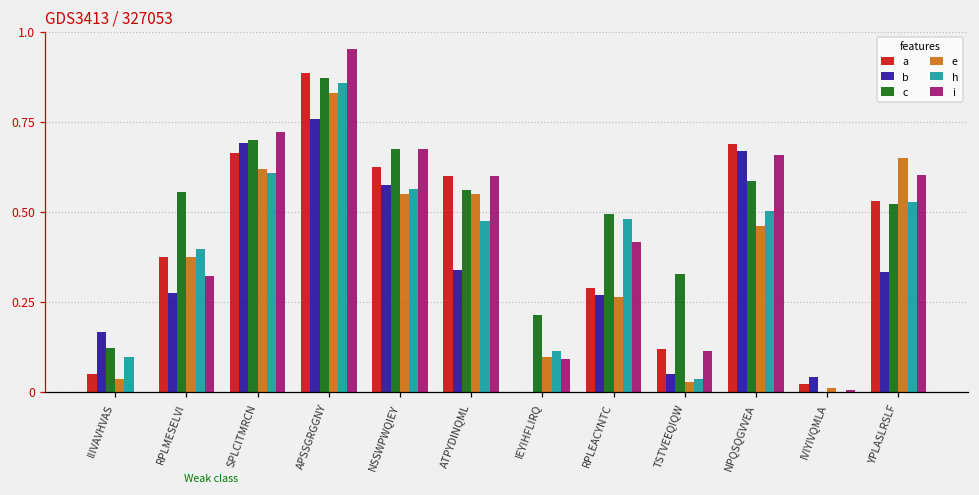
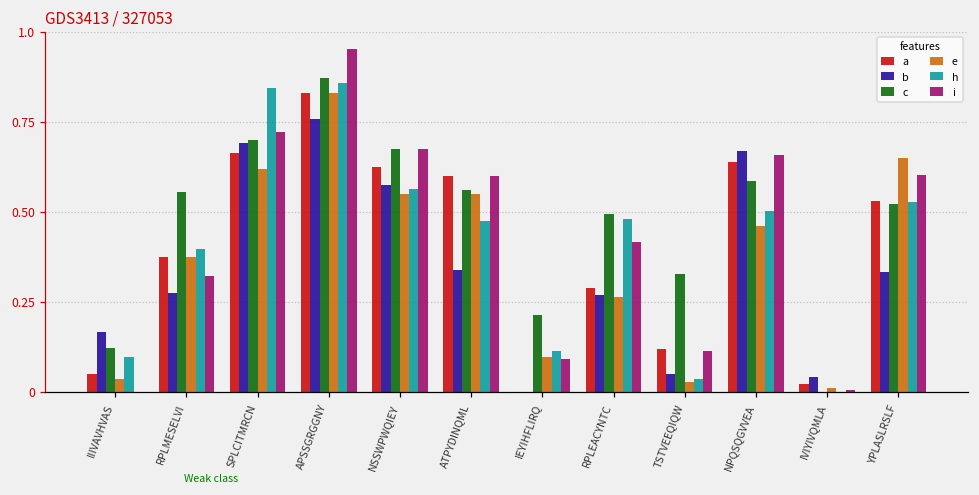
  {
    "a": {
      "IIIVAVHVAS": 0.05,
      "RPLMESELVI": 0.37,
      "SPLCITMRCN": 0.66,
-     "APSSGRGGNY": 0.88,
+     "APSSGRGGNY": 0.83,
      "NSSWPWQIEY": 0.62,
      "ATPYDINQML": 0.60,
      "IEYIHFLIRQ": 0.00,
      "RPLEACYNTC": 0.29,
      "TSTVEEQIQW": 0.12,
-     "NPQSQGVVEA": 0.69,
+     "NPQSQGVVEA": 0.64,
      "IVIYIVQMLA": 0.02,
      "YPLASLRSLF": 0.53
    },
    "b": {
      "IIIVAVHVAS": 0.16,
      "RPLMESELVI": 0.27,
      "SPLCITMRCN": 0.69,
      "APSSGRGGNY": 0.76,
      "NSSWPWQIEY": 0.57,
      "ATPYDINQML": 0.34,
      "IEYIHFLIRQ": 0.00,
      "RPLEACYNTC": 0.27,
      "TSTVEEQIQW": 0.05,
      "NPQSQGVVEA": 0.67,
      "IVIYIVQMLA": 0.04,
      "YPLASLRSLF": 0.33
    },
    "c": {
      "IIIVAVHVAS": 0.12,
      "RPLMESELVI": 0.55,
      "SPLCITMRCN": 0.70,
      "APSSGRGGNY": 0.87,
      "NSSWPWQIEY": 0.67,
      "ATPYDINQML": 0.56,
      "IEYIHFLIRQ": 0.21,
      "RPLEACYNTC": 0.49,
      "TSTVEEQIQW": 0.33,
      "NPQSQGVVEA": 0.59,
      "IVIYIVQMLA": 0.00,
      "YPLASLRSLF": 0.52
    },
    "e": {
      "IIIVAVHVAS": 0.03,
      "RPLMESELVI": 0.38,
      "SPLCITMRCN": 0.62,
      "APSSGRGGNY": 0.83,
      "NSSWPWQIEY": 0.55,
      "ATPYDINQML": 0.55,
      "IEYIHFLIRQ": 0.10,
      "RPLEACYNTC": 0.26,
      "TSTVEEQIQW": 0.03,
      "NPQSQGVVEA": 0.46,
      "IVIYIVQMLA": 0.01,
      "YPLASLRSLF": 0.65
    },
    "h": {
      "IIIVAVHVAS": 0.10,
      "RPLMESELVI": 0.40,
-     "SPLCITMRCN": 0.61,
+     "SPLCITMRCN": 0.84,
      "APSSGRGGNY": 0.86,
      "NSSWPWQIEY": 0.56,
      "ATPYDINQML": 0.47,
      "IEYIHFLIRQ": 0.11,
      "RPLEACYNTC": 0.48,
      "TSTVEEQIQW": 0.03,
      "NPQSQGVVEA": 0.50,
      "IVIYIVQMLA": 0.00,
      "YPLASLRSLF": 0.53
    },
    "i": {
      "IIIVAVHVAS": 0.00,
      "RPLMESELVI": 0.32,
      "SPLCITMRCN": 0.72,
      "APSSGRGGNY": 0.95,
      "NSSWPWQIEY": 0.67,
      "ATPYDINQML": 0.60,
      "IEYIHFLIRQ": 0.09,
      "RPLEACYNTC": 0.41,
      "TSTVEEQIQW": 0.11,
      "NPQSQGVVEA": 0.66,
      "YPLASLRSLF": 0.60
    }
  }
